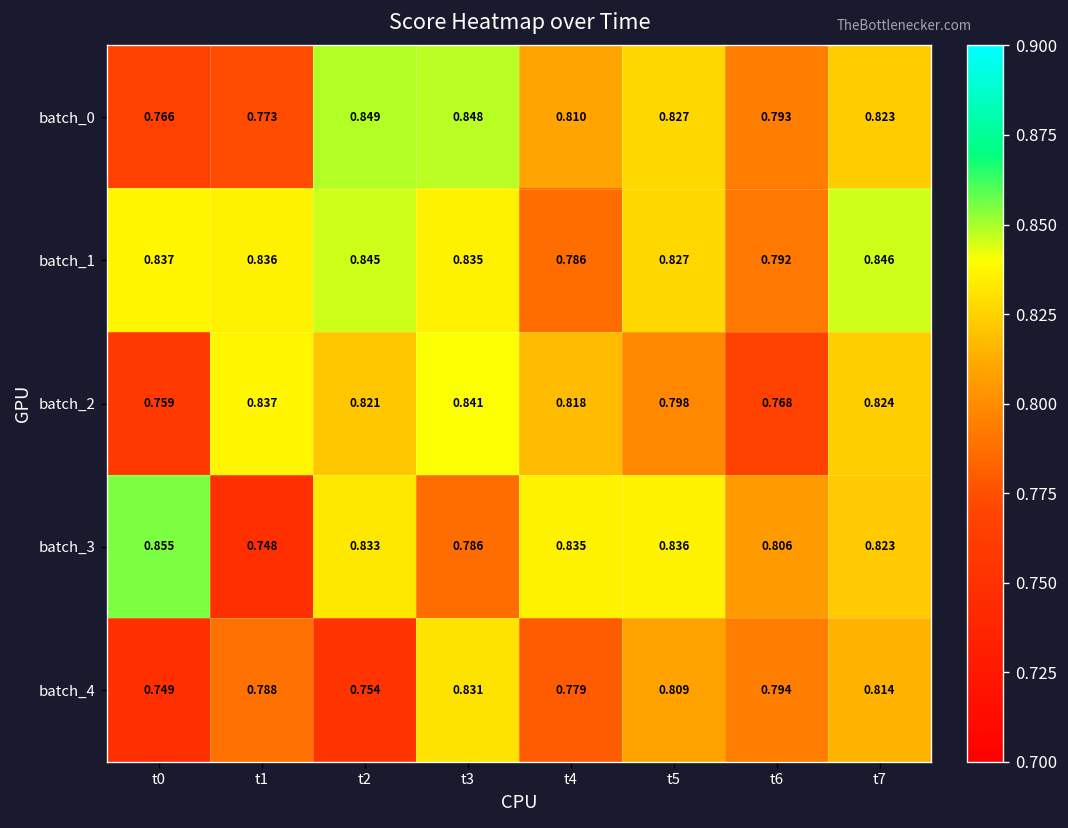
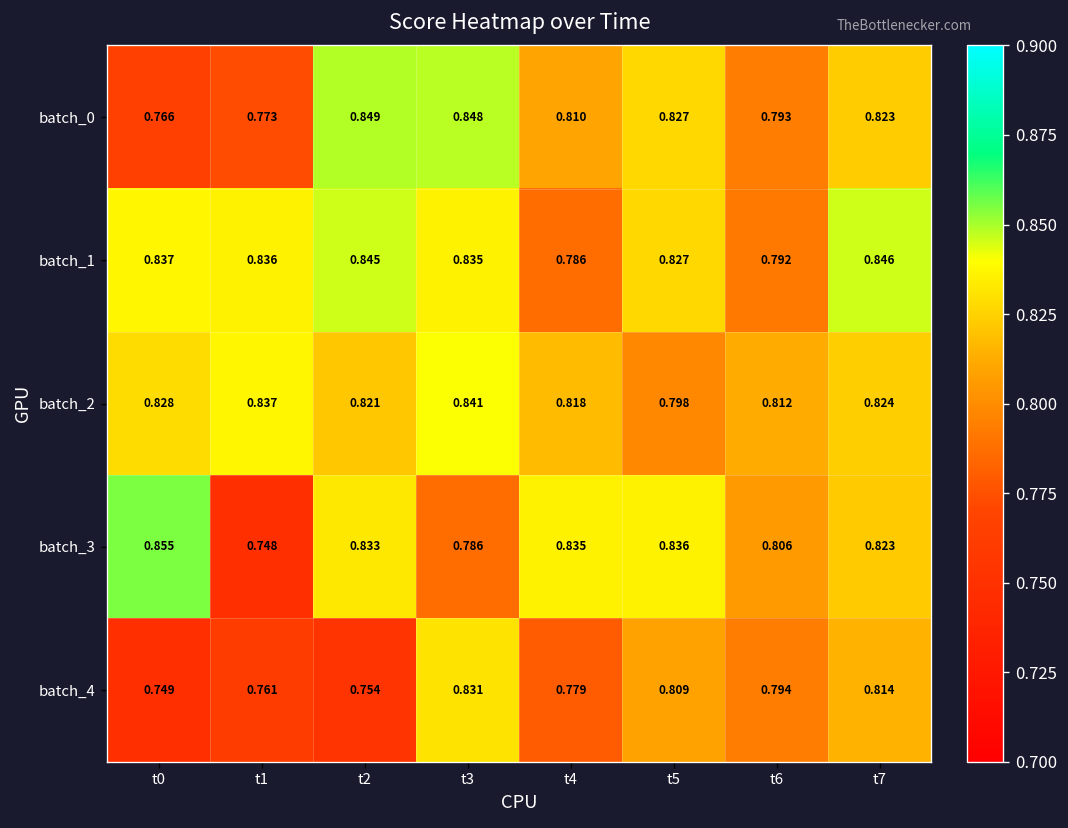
  {
    "batch_0": {
      "t0": 0.766,
      "t1": 0.773,
      "t2": 0.849,
      "t3": 0.848,
      "t4": 0.810,
      "t5": 0.827,
      "t6": 0.793,
      "t7": 0.823
    },
    "batch_1": {
      "t0": 0.837,
      "t1": 0.836,
      "t2": 0.845,
      "t3": 0.835,
      "t4": 0.786,
      "t5": 0.827,
      "t6": 0.792,
      "t7": 0.846
    },
    "batch_2": {
-     "t0": 0.759,
+     "t0": 0.828,
      "t1": 0.837,
      "t2": 0.821,
      "t3": 0.841,
      "t4": 0.818,
      "t5": 0.798,
-     "t6": 0.768,
+     "t6": 0.812,
      "t7": 0.824
    },
    "batch_3": {
      "t0": 0.855,
      "t1": 0.748,
      "t2": 0.833,
      "t3": 0.786,
      "t4": 0.835,
      "t5": 0.836,
      "t6": 0.806,
      "t7": 0.823
    },
    "batch_4": {
      "t0": 0.749,
-     "t1": 0.788,
+     "t1": 0.761,
      "t2": 0.754,
      "t3": 0.831,
      "t4": 0.779,
      "t5": 0.809,
      "t6": 0.794,
      "t7": 0.814
    }
  }
